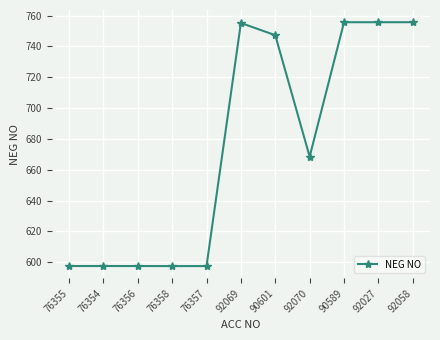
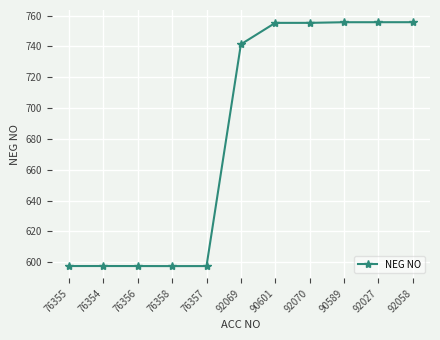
  {
    "76355": 598,
    "76354": 598,
    "76356": 598,
    "76358": 598,
    "76357": 598,
-   "92069": 755,
-   "90601": 747,
-   "92070": 669,
+   "92069": 741,
+   "90601": 755,
+   "92070": 755,
    "90589": 756,
    "92027": 756,
    "92058": 756
  }
